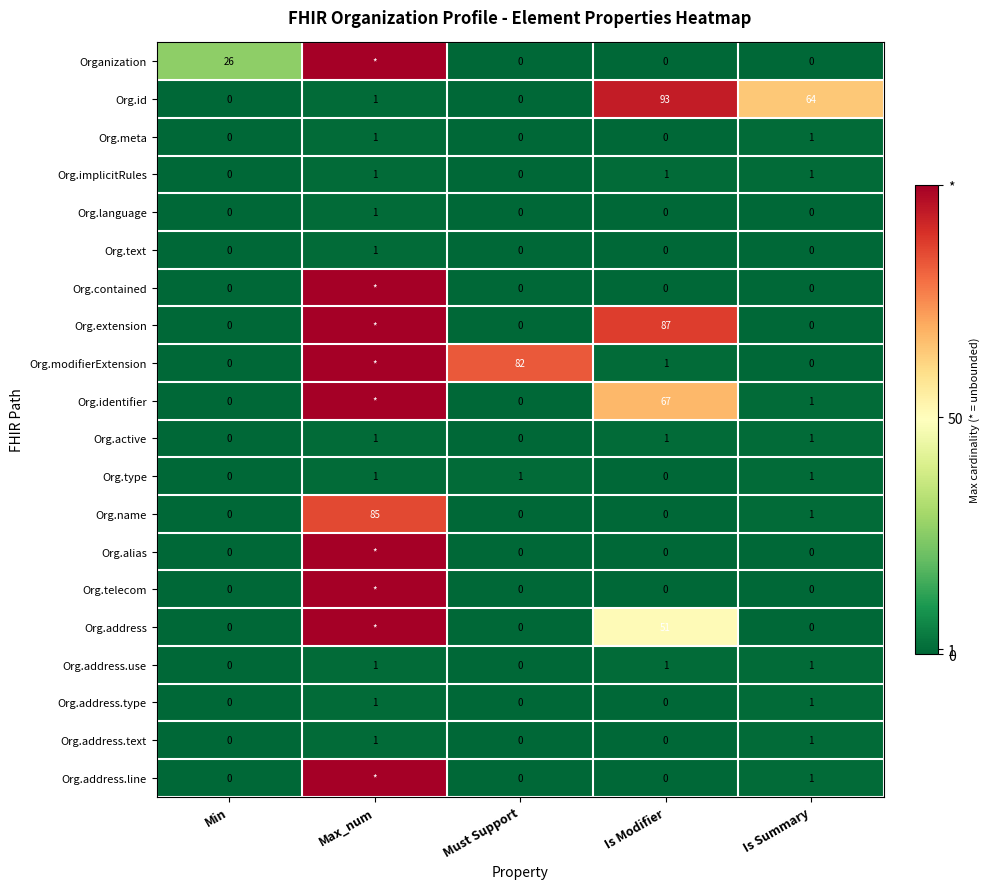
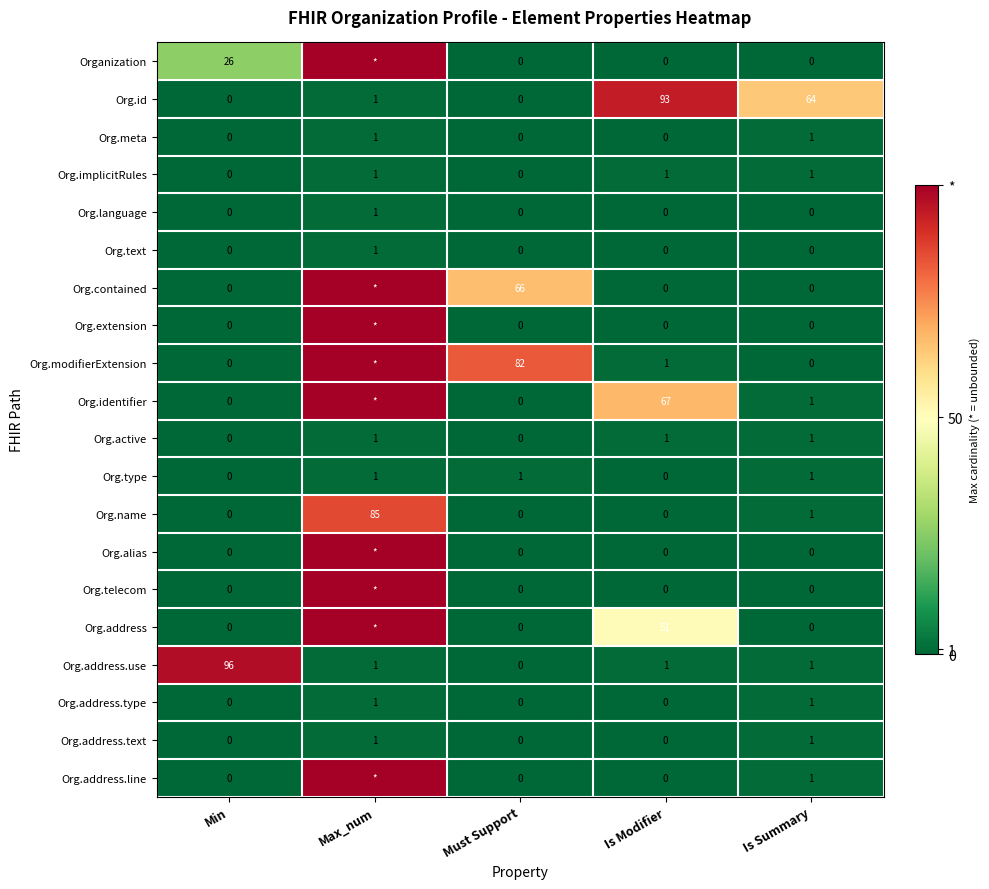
  {
    "Organization": {
      "Min": 26,
      "Must Support": 0,
      "Is Modifier": 0,
      "Is Summary": 0
    },
    "Org.id": {
      "Min": 0,
      "Max_num": 1,
      "Must Support": 0,
      "Is Modifier": 93,
      "Is Summary": 64
    },
    "Org.meta": {
      "Min": 0,
      "Max_num": 1,
      "Must Support": 0,
      "Is Modifier": 0,
      "Is Summary": 1
    },
    "Org.implicitRules": {
      "Min": 0,
      "Max_num": 1,
      "Must Support": 0,
      "Is Modifier": 1,
      "Is Summary": 1
    },
    "Org.language": {
      "Min": 0,
      "Max_num": 1,
      "Must Support": 0,
      "Is Modifier": 0,
      "Is Summary": 0
    },
    "Org.text": {
      "Min": 0,
      "Max_num": 1,
      "Must Support": 0,
      "Is Modifier": 0,
      "Is Summary": 0
    },
    "Org.contained": {
      "Min": 0,
-     "Must Support": 0,
+     "Must Support": 66,
      "Is Modifier": 0,
      "Is Summary": 0
    },
    "Org.extension": {
      "Min": 0,
      "Must Support": 0,
-     "Is Modifier": 87,
+     "Is Modifier": 0,
      "Is Summary": 0
    },
    "Org.modifierExtension": {
      "Min": 0,
      "Must Support": 82,
      "Is Modifier": 1,
      "Is Summary": 0
    },
    "Org.identifier": {
      "Min": 0,
      "Must Support": 0,
      "Is Modifier": 67,
      "Is Summary": 1
    },
    "Org.active": {
      "Min": 0,
      "Max_num": 1,
      "Must Support": 0,
      "Is Modifier": 1,
      "Is Summary": 1
    },
    "Org.type": {
      "Min": 0,
      "Max_num": 1,
      "Must Support": 1,
      "Is Modifier": 0,
      "Is Summary": 1
    },
    "Org.name": {
      "Min": 0,
      "Max_num": 85,
      "Must Support": 0,
      "Is Modifier": 0,
      "Is Summary": 1
    },
    "Org.alias": {
      "Min": 0,
      "Must Support": 0,
      "Is Modifier": 0,
      "Is Summary": 0
    },
    "Org.telecom": {
      "Min": 0,
      "Must Support": 0,
      "Is Modifier": 0,
      "Is Summary": 0
    },
    "Org.address": {
      "Min": 0,
      "Must Support": 0,
      "Is Modifier": 51,
      "Is Summary": 0
    },
    "Org.address.use": {
-     "Min": 0,
+     "Min": 96,
      "Max_num": 1,
      "Must Support": 0,
      "Is Modifier": 1,
      "Is Summary": 1
    },
    "Org.address.type": {
      "Min": 0,
      "Max_num": 1,
      "Must Support": 0,
      "Is Modifier": 0,
      "Is Summary": 1
    },
    "Org.address.text": {
      "Min": 0,
      "Max_num": 1,
      "Must Support": 0,
      "Is Modifier": 0,
      "Is Summary": 1
    },
    "Org.address.line": {
      "Min": 0,
      "Must Support": 0,
      "Is Modifier": 0,
      "Is Summary": 1
    }
  }
